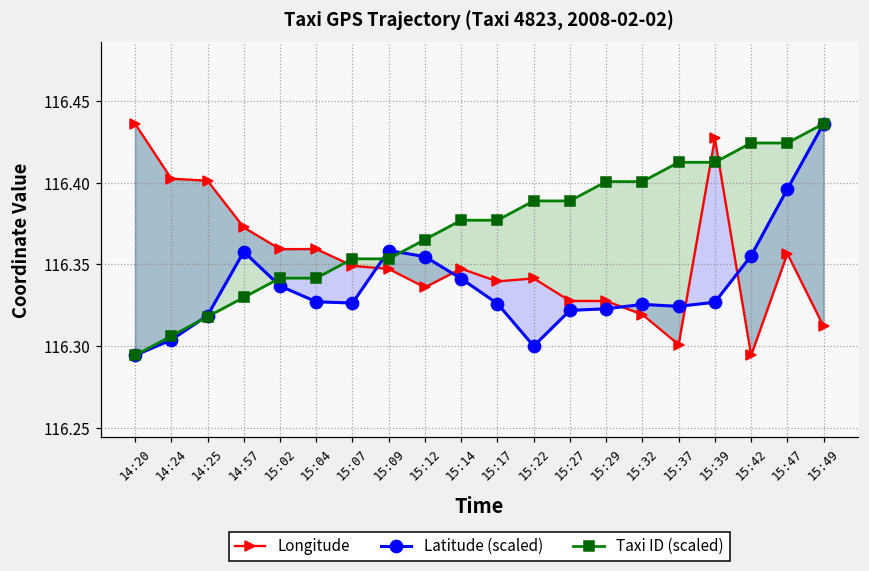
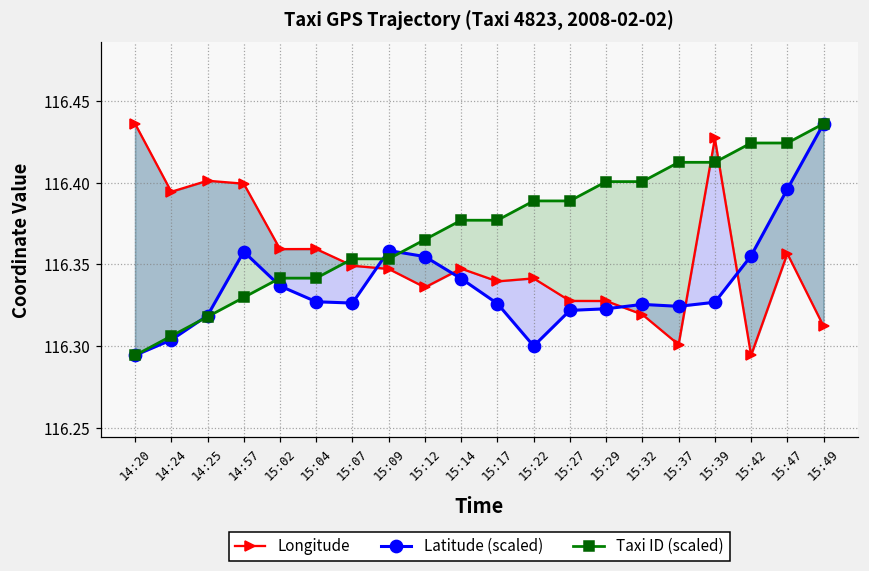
  {
    "Longitude": {
-     "14:24": 116.402,
-     "14:57": 116.373,
+     "14:24": 116.394,
+     "14:57": 116.399,
      "15:09": 116.347,
      "15:12": 116.336,
      "15:32": 116.319,
      "15:37": 116.301,
      "15:42": 116.294,
      "15:47": 116.357,
      "15:49": 116.312
    }
  }
